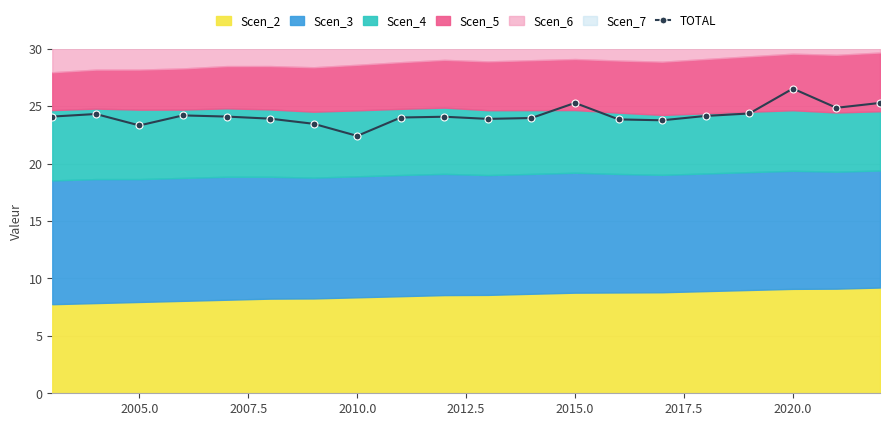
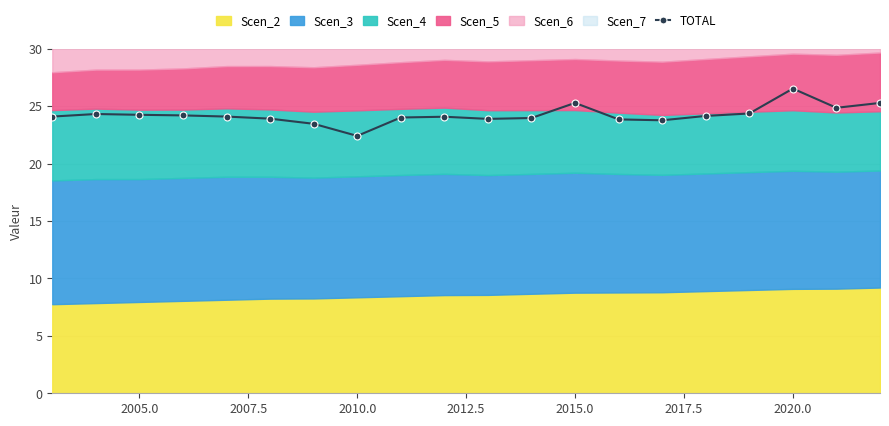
  {
    "TOTAL": {
-     "2005.0": 23.3,
+     "2005.0": 24.2,
      "2010.0": 22.4,
      "2015.0": 25.3,
      "2020.0": 26.5
    },
    "Scen_2": {
      "2005.0": 7.9,
      "2010.0": 8.4,
      "2015.0": 8.8,
      "2020.0": 9.1
    },
    "Scen_5": {
      "2005.0": 3.5,
      "2010.0": 4.0,
      "2015.0": 4.4,
      "2020.0": 4.9
    }
  }
